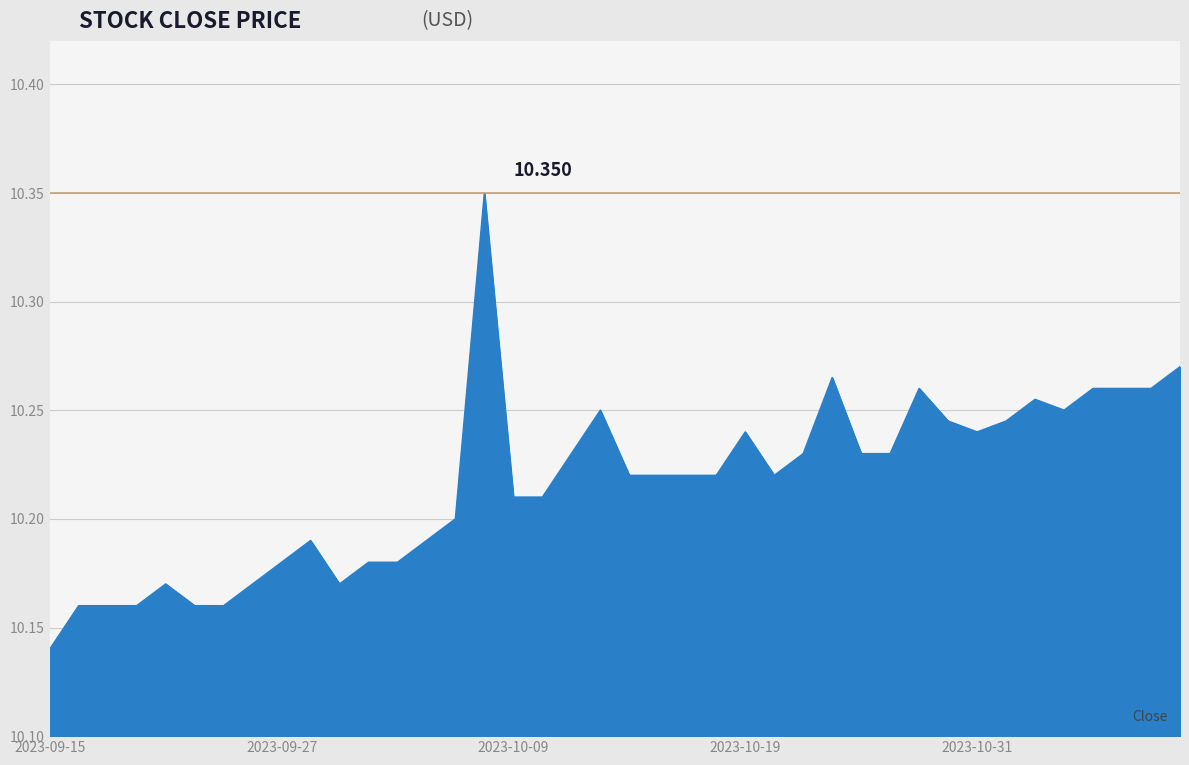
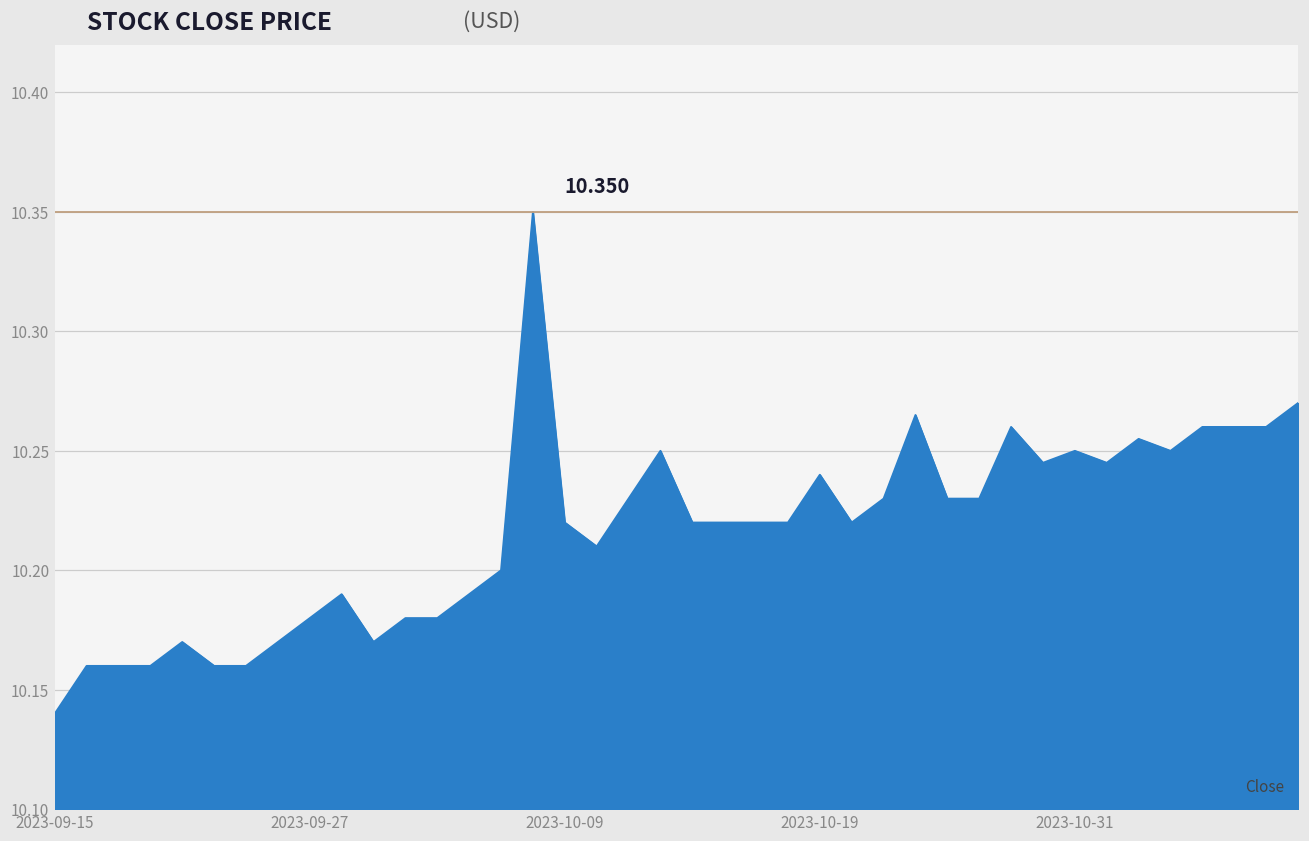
  {
    "2023-09-15": 10.14,
    "2023-09-27": 10.18,
-   "2023-10-09": 10.21,
+   "2023-10-09": 10.22,
    "2023-10-19": 10.24,
-   "2023-10-31": 10.24
+   "2023-10-31": 10.25
  }
